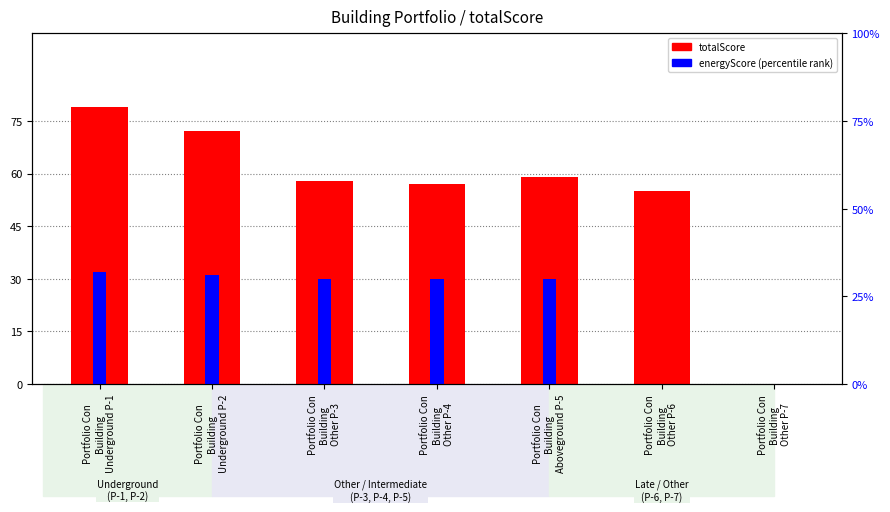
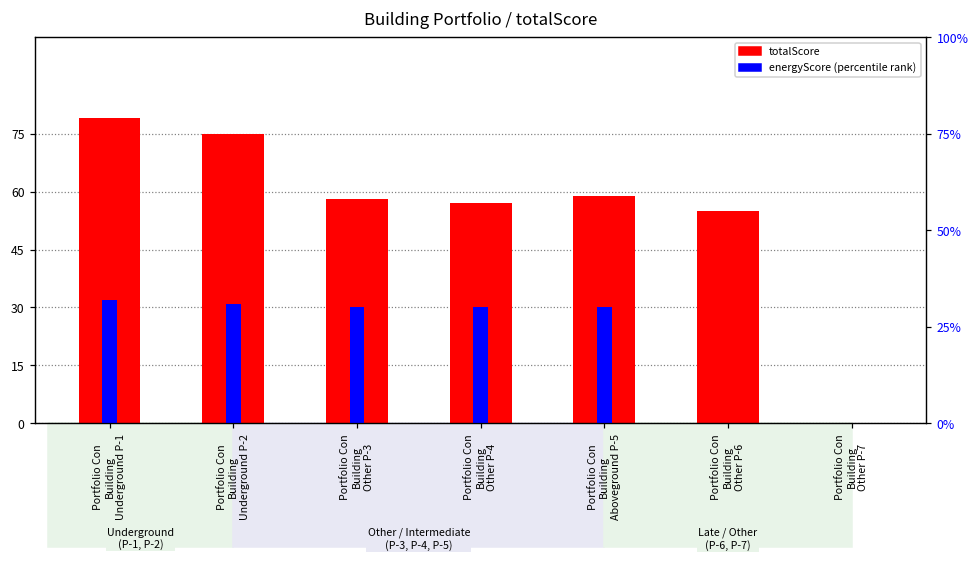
  {
    "totalScore": {
      "Portfolio Con Building Underground P-1": 79,
-     "Portfolio Con Building Underground P-2": 72,
+     "Portfolio Con Building Underground P-2": 75,
      "Portfolio Con Building Other P-3": 58,
      "Portfolio Con Building Other P-4": 57,
      "Portfolio Con Building Aboveground P-5": 59,
      "Portfolio Con Building Other P-6": 55,
      "Portfolio Con Building Other P-7": 0
    }
  }
